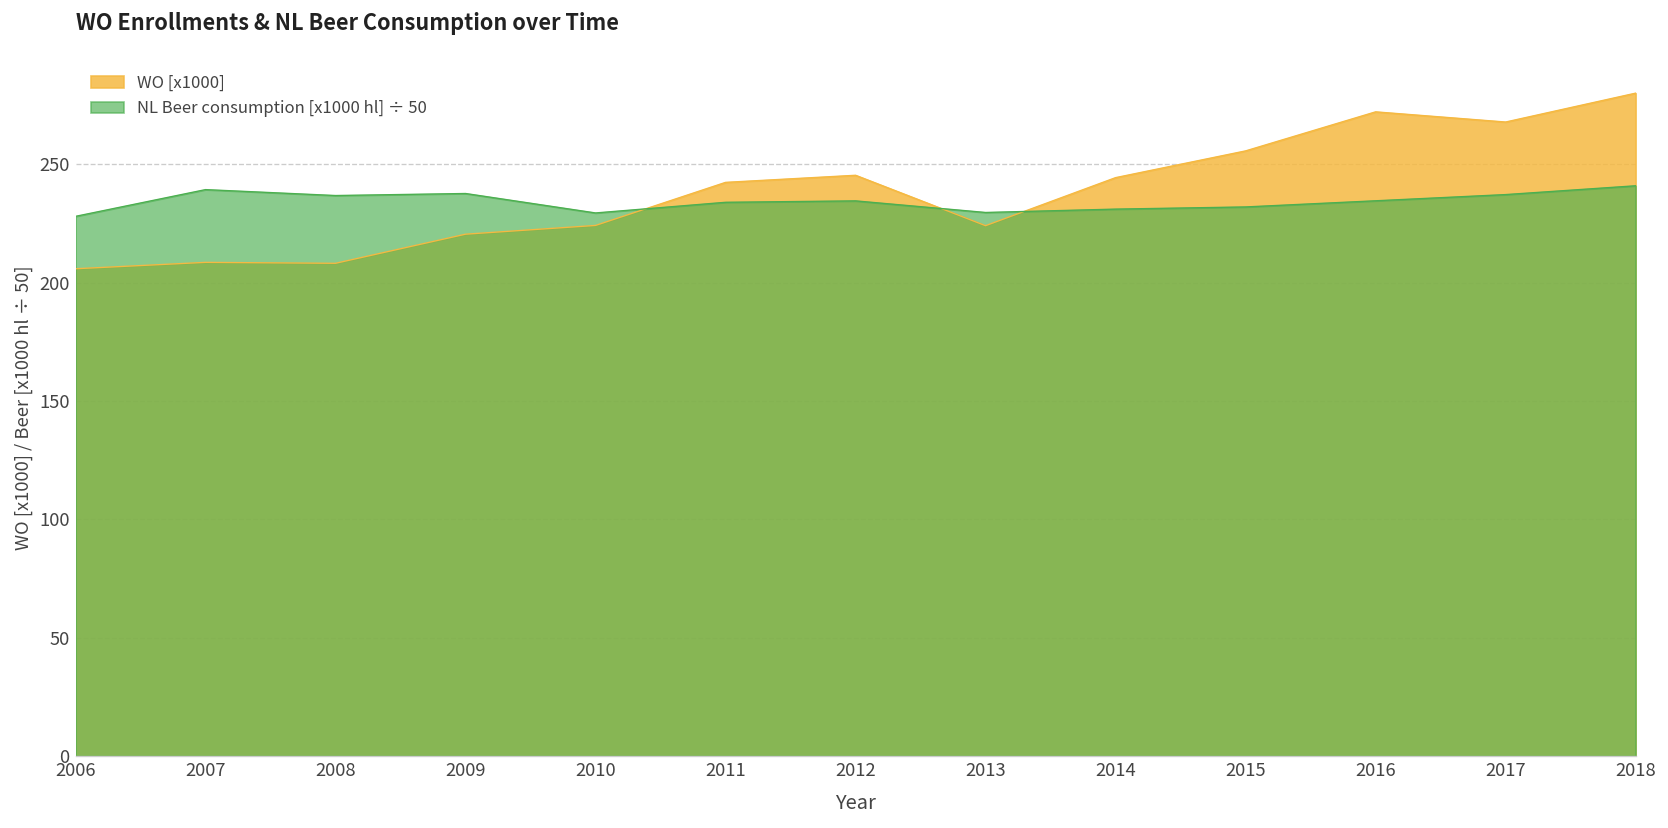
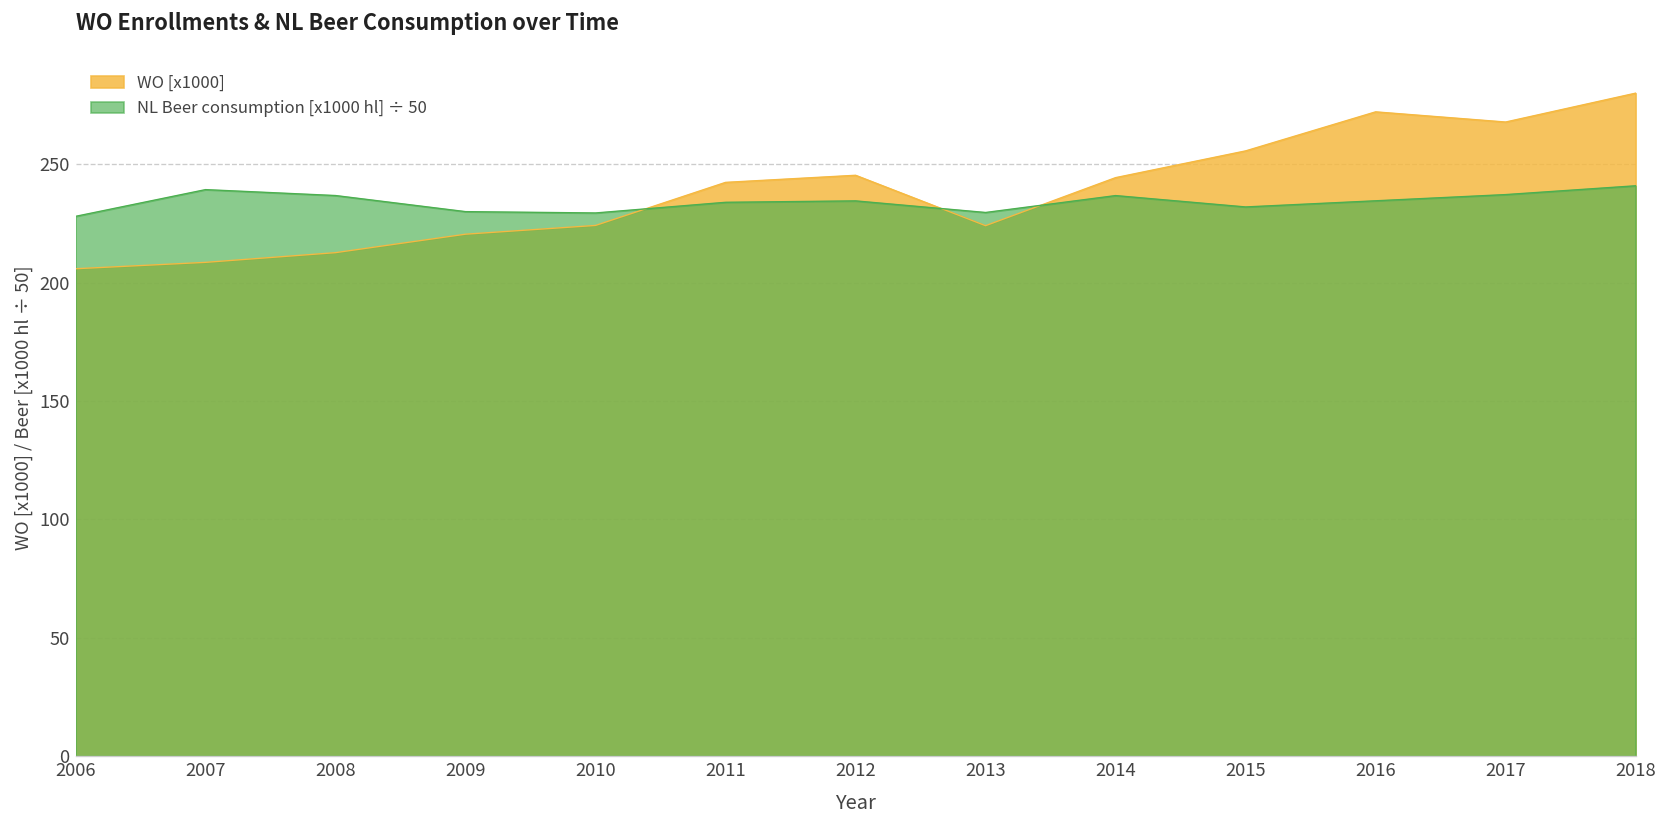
  {
    "WO [x1000]": {
      "2006": 206,
      "2007": 209,
-     "2008": 208,
+     "2008": 213,
      "2009": 221,
      "2010": 224,
      "2011": 242,
      "2012": 245,
      "2013": 224,
      "2014": 244,
      "2015": 256,
      "2016": 272,
      "2017": 268,
      "2018": 280
    },
    "NL Beer consumption [x1000 hl] ÷ 50": {
      "2006": 228,
      "2007": 239,
      "2008": 237,
-     "2009": 238,
+     "2009": 230,
      "2010": 229,
      "2011": 234,
      "2012": 235,
      "2013": 230,
-     "2014": 231,
+     "2014": 237,
      "2015": 232,
      "2016": 235,
      "2017": 237,
      "2018": 241
    }
  }
